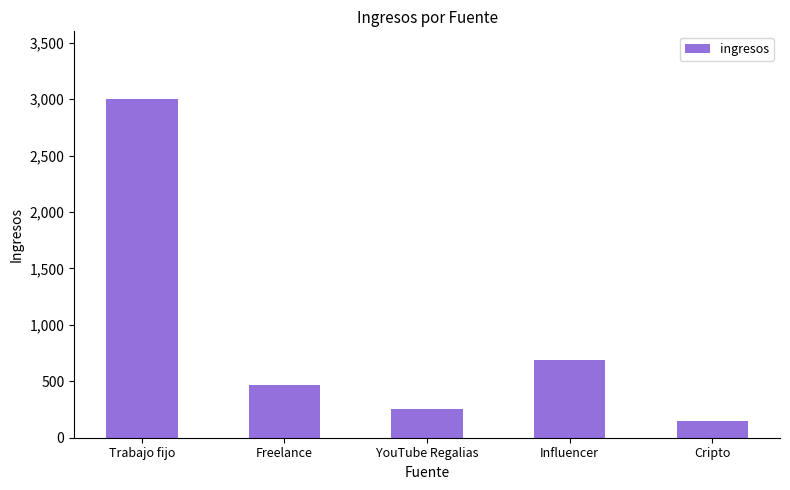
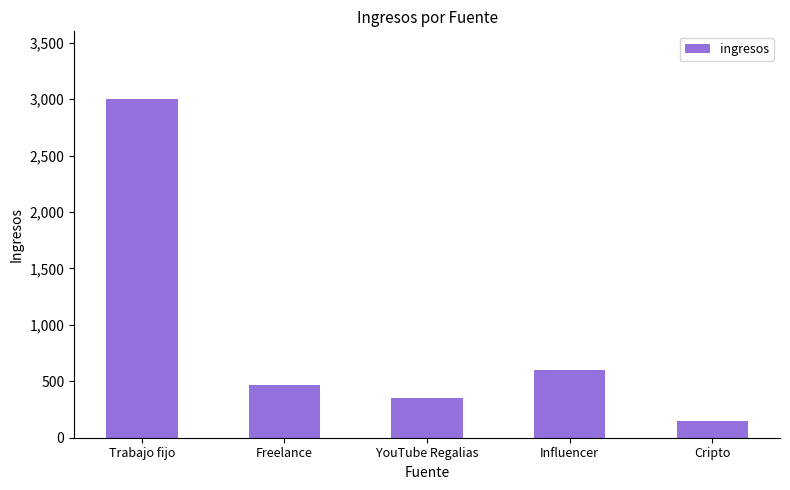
  {
    "Trabajo fijo": "3,000",
    "Freelance": "470",
-   "YouTube Regalias": "260",
-   "Influencer": "690",
+   "YouTube Regalias": "350",
+   "Influencer": "600",
    "Cripto": "150"
  }
